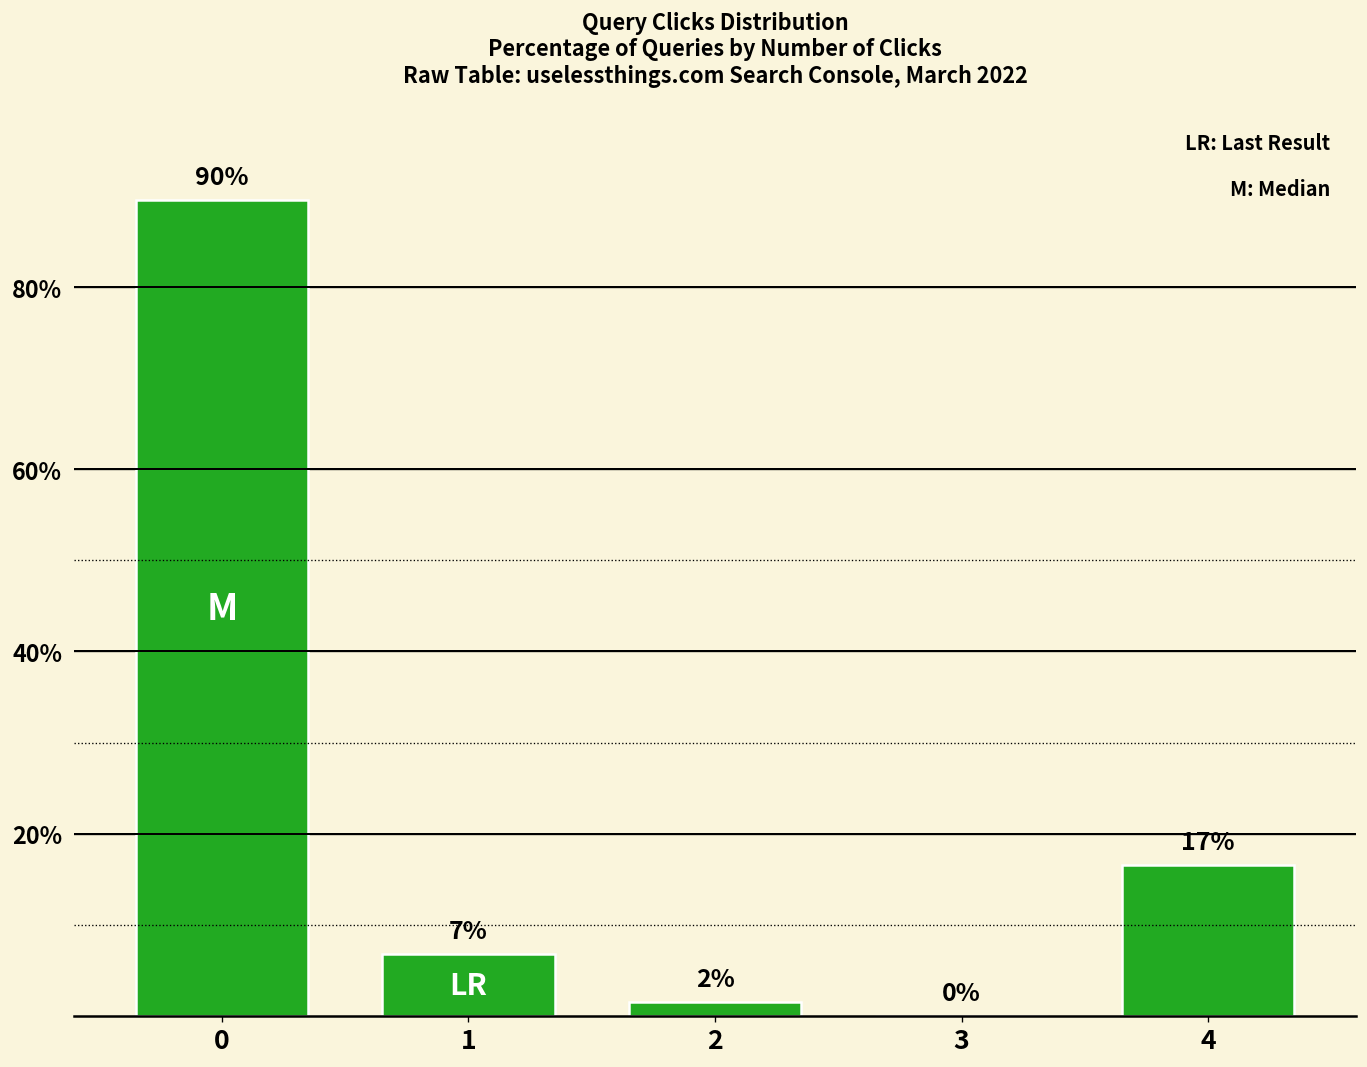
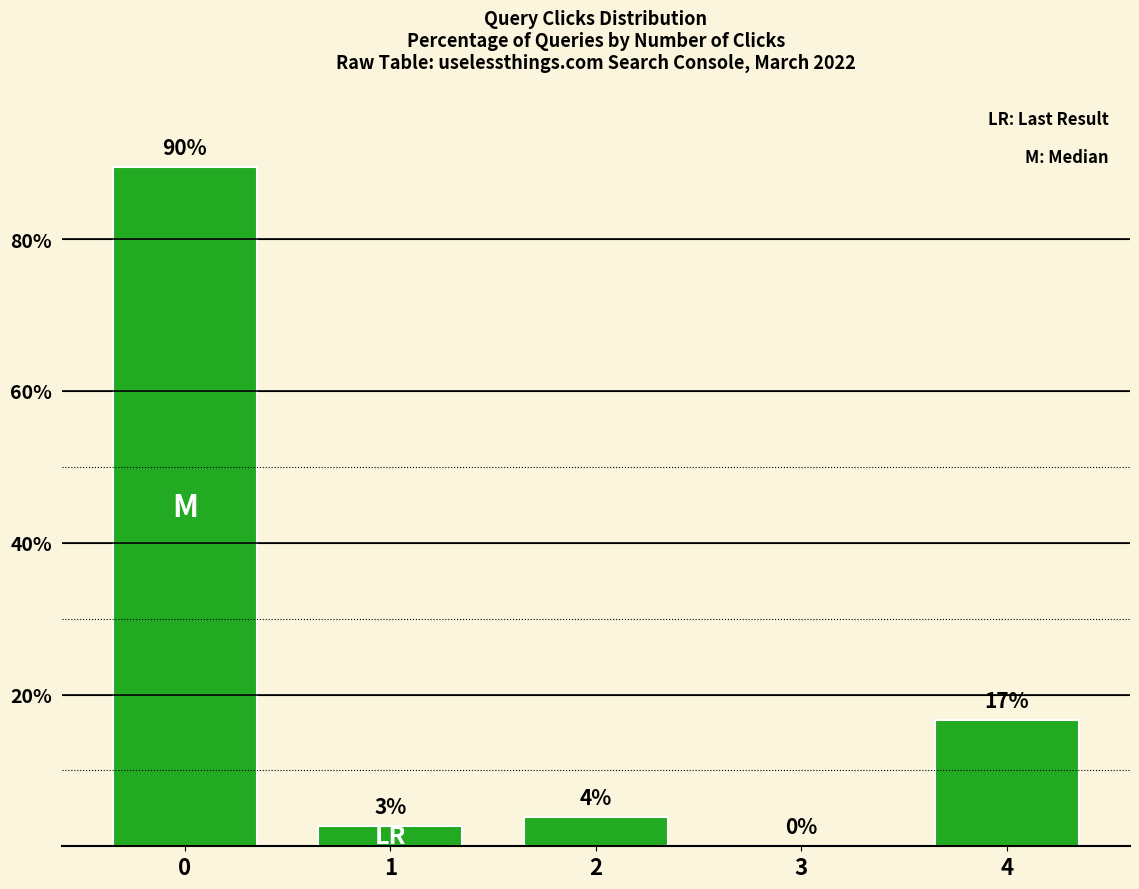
  {
    "0": "90%",
-   "1": "7%",
-   "2": "2%",
+   "1": "3%",
+   "2": "4%",
    "3": "0%",
    "4": "17%"
  }
